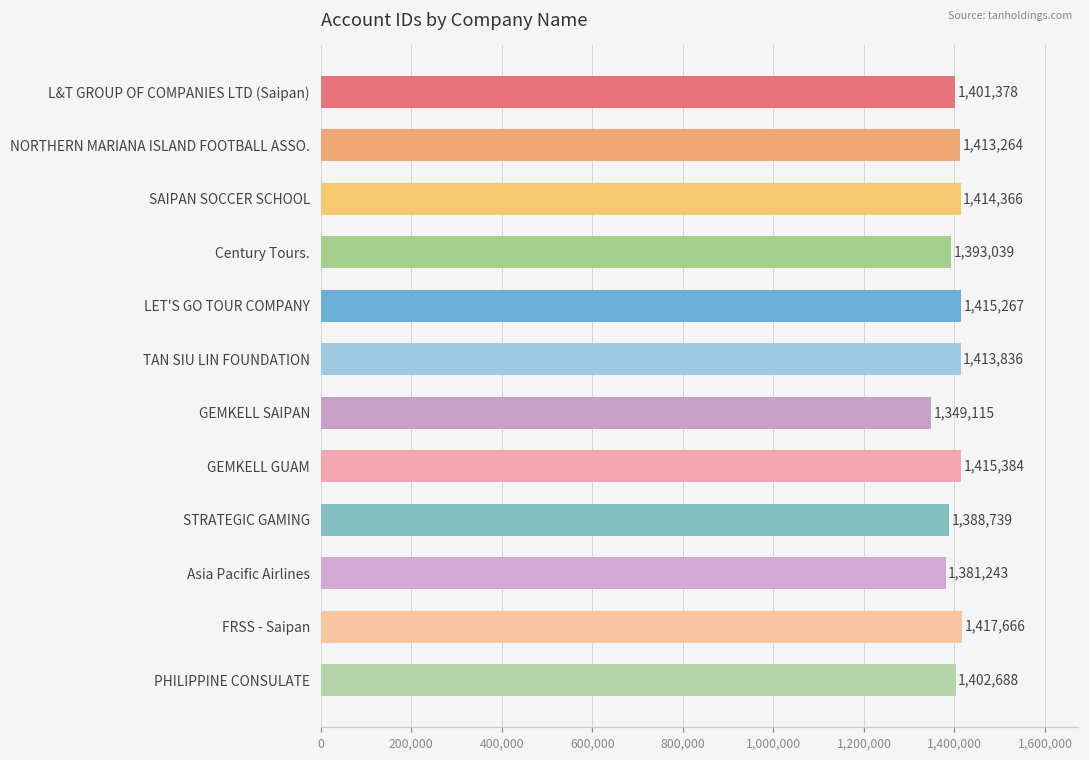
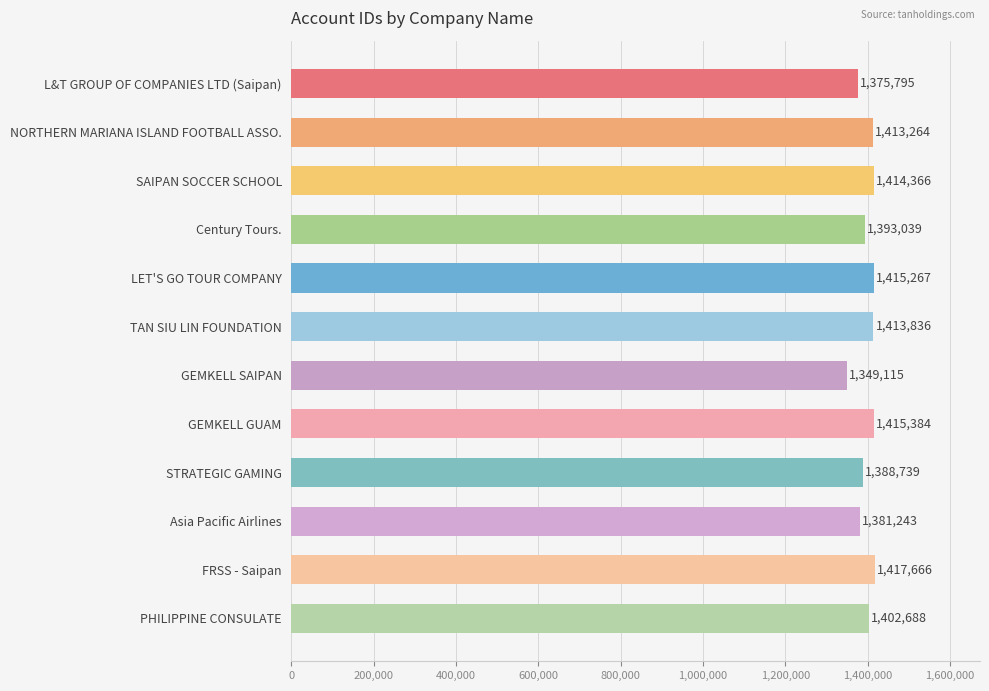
  {
-   "L&T GROUP OF COMPANIES LTD (Saipan)": "1,401,378",
+   "L&T GROUP OF COMPANIES LTD (Saipan)": "1,375,795",
    "NORTHERN MARIANA ISLAND FOOTBALL ASSO.": "1,413,264",
    "SAIPAN SOCCER SCHOOL": "1,414,366",
    "Century Tours.": "1,393,039",
    "LET'S GO TOUR COMPANY": "1,415,267",
    "TAN SIU LIN FOUNDATION": "1,413,836",
    "GEMKELL SAIPAN": "1,349,115",
    "GEMKELL GUAM": "1,415,384",
    "STRATEGIC GAMING": "1,388,739",
    "Asia Pacific Airlines": "1,381,243",
    "FRSS - Saipan": "1,417,666",
    "PHILIPPINE CONSULATE": "1,402,688"
  }
